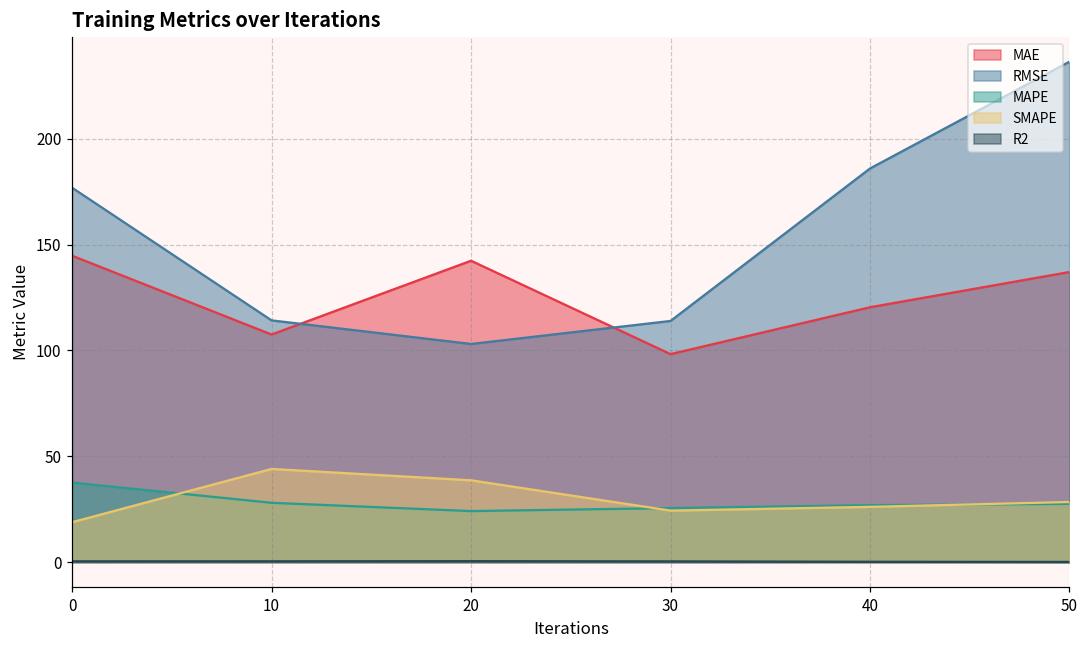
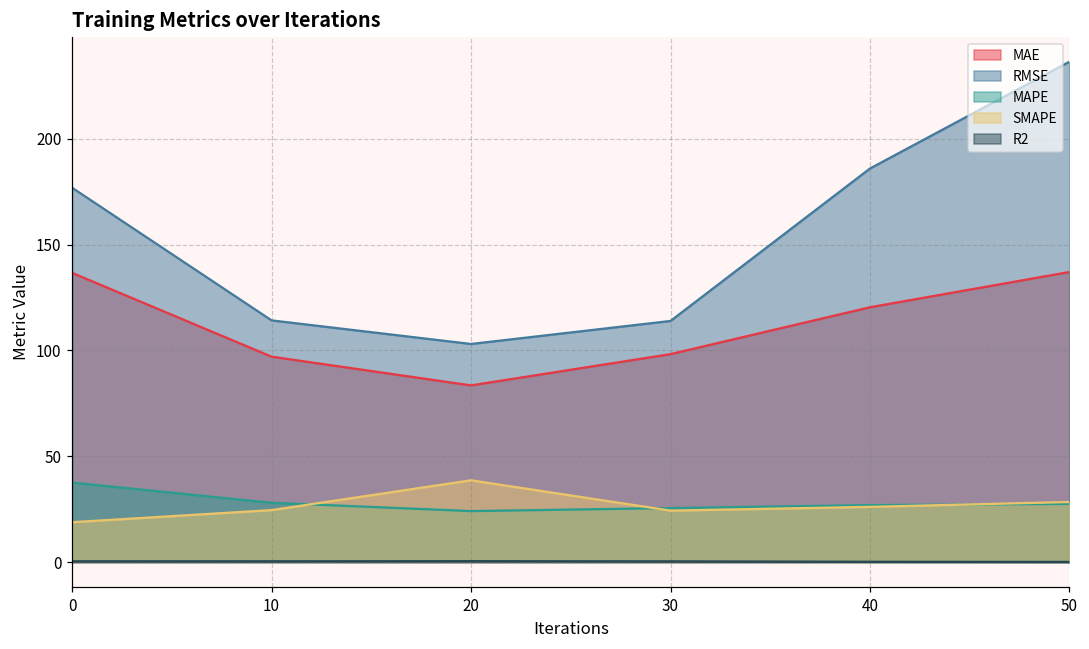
  {
    "MAE": {
-     "0": 145,
-     "10": 107,
-     "20": 142,
+     "0": 137,
+     "10": 97,
+     "20": 83,
      "30": 98,
      "40": 120,
      "50": 137
    },
    "SMAPE": {
      "0": 19,
-     "10": 44,
+     "10": 25,
      "20": 39
    },
    "R2": {
      "0": 0,
      "10": 0,
      "20": 0,
      "30": 0,
      "40": 0,
      "50": 0
    }
  }
